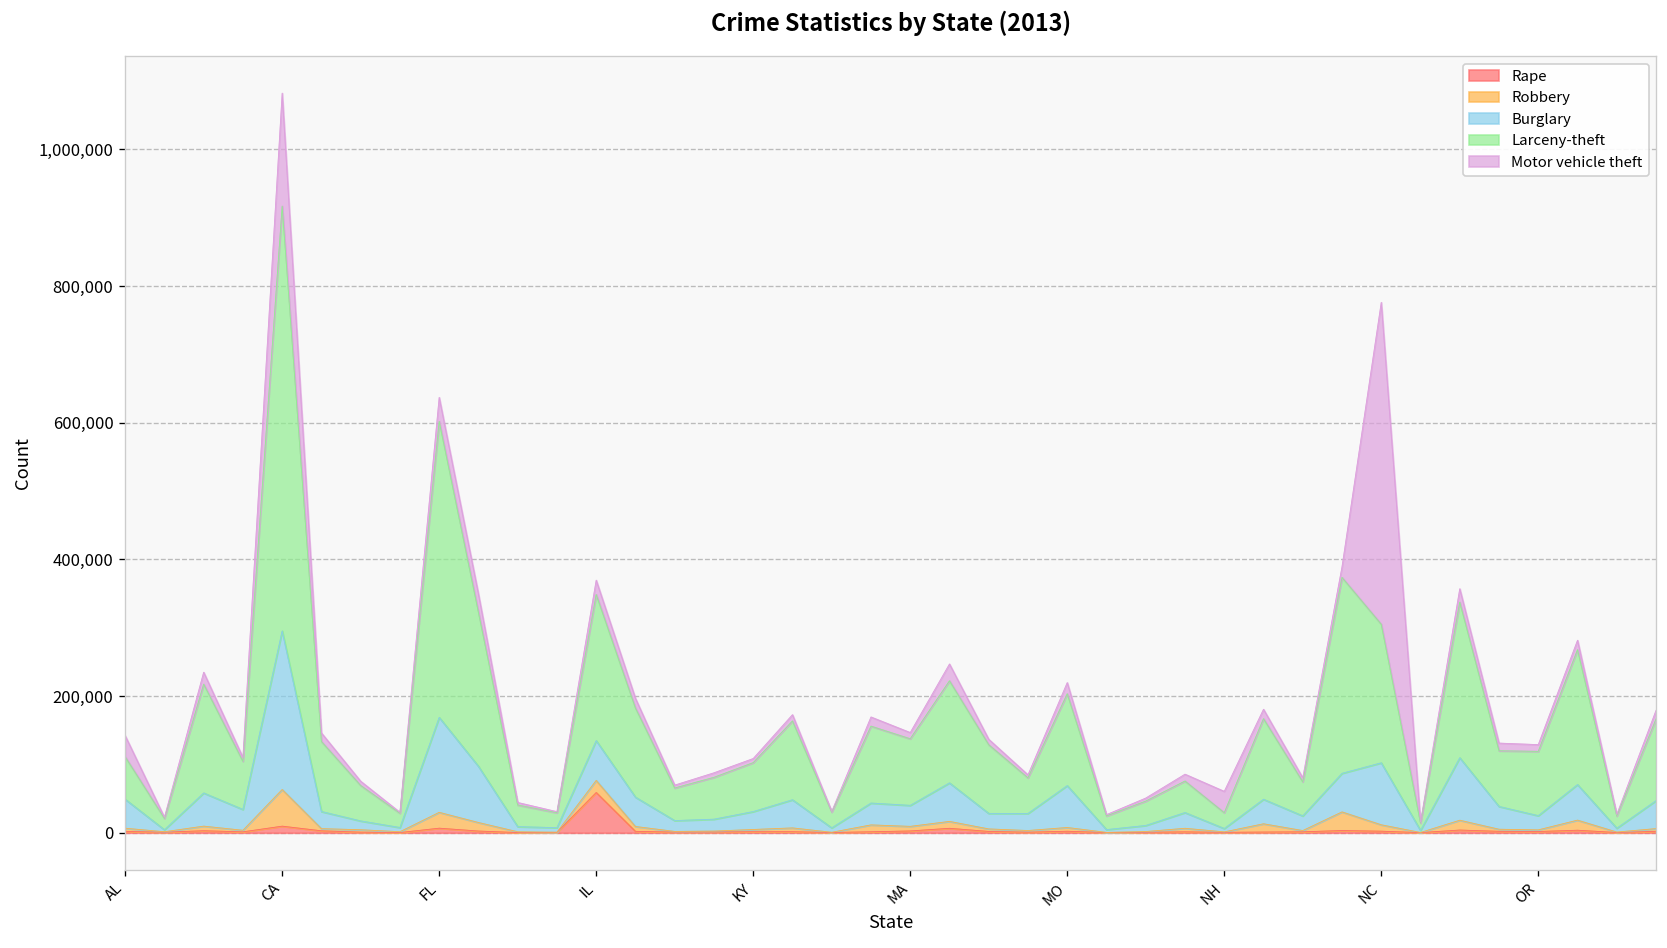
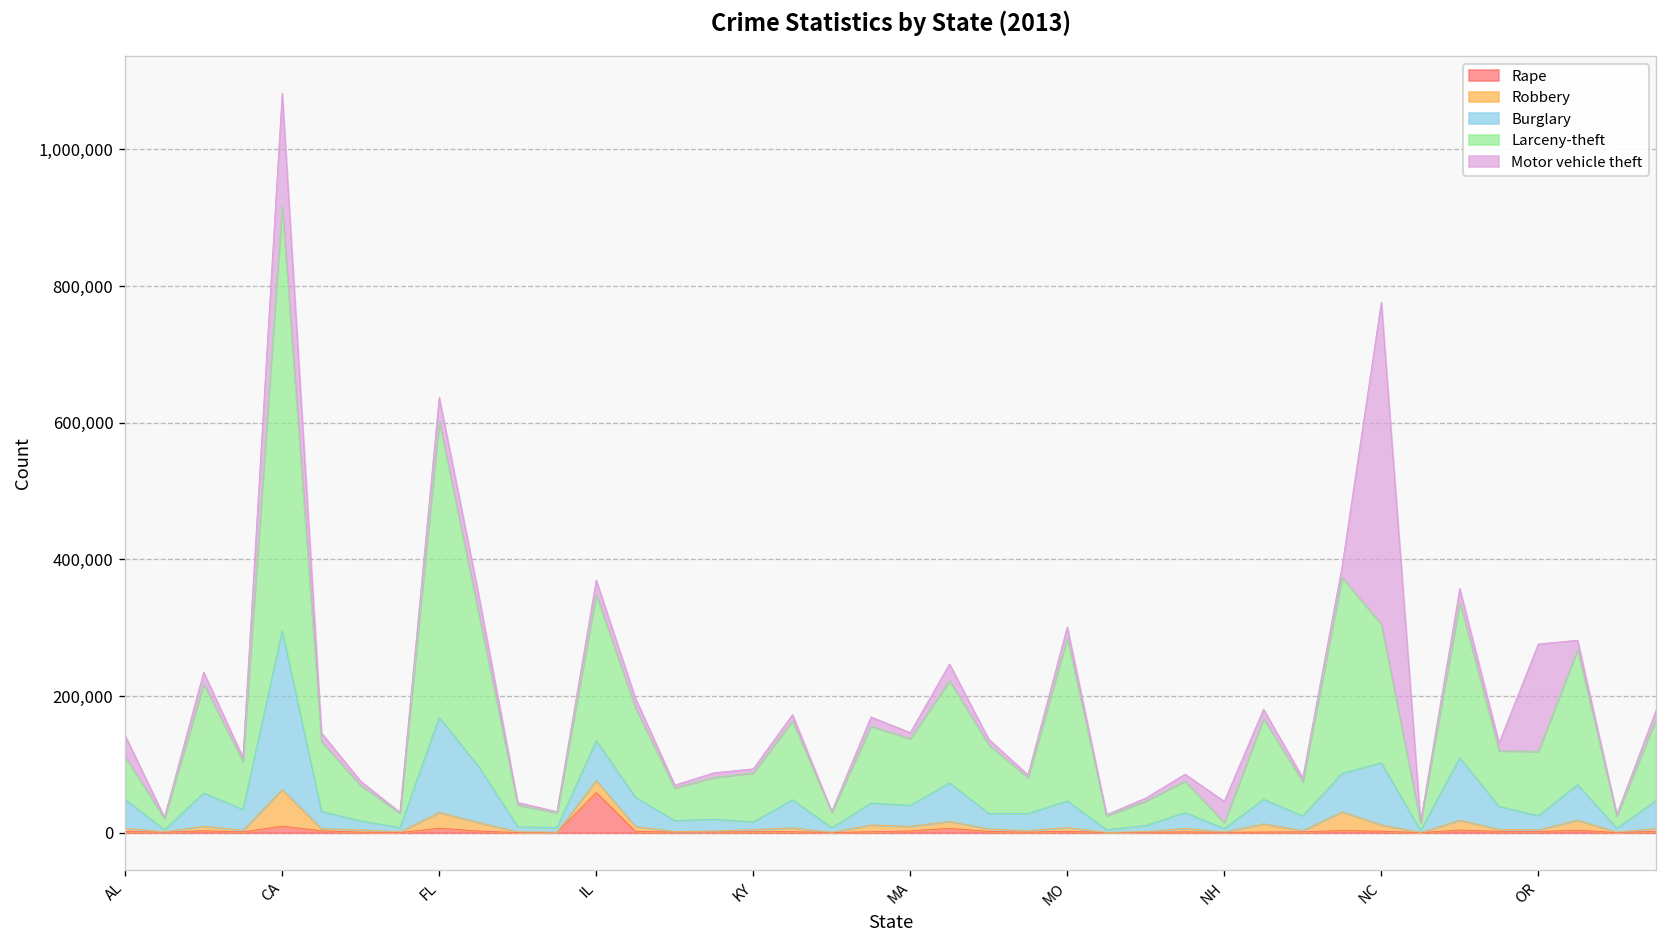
  {
    "Rape": {
      "AL": "0",
      "CA": "10,000",
      "FL": "10,000",
      "IL": "60,000",
      "MA": "0",
      "MO": "0",
      "NC": "0"
    },
    "Robbery": {
      "AL": "0",
      "CA": "50,000",
      "FL": "20,000",
      "IL": "20,000",
      "MA": "10,000",
      "MO": "10,000",
      "NC": "10,000"
    },
    "Burglary": {
      "AL": "40,000",
      "CA": "230,000",
      "FL": "140,000",
      "IL": "60,000",
-     "KY": "30,000",
+     "KY": "10,000",
      "MA": "30,000",
-     "MO": "60,000",
+     "MO": "40,000",
      "NH": "0",
      "NC": "90,000",
      "OR": "20,000"
    },
    "Larceny-theft": {
      "AL": "60,000",
      "CA": "620,000",
      "FL": "430,000",
      "IL": "210,000",
      "KY": "70,000",
      "MA": "100,000",
-     "MO": "130,000",
-     "NH": "20,000",
+     "MO": "240,000",
+     "NH": "10,000",
      "NC": "200,000",
      "OR": "90,000"
    },
    "Motor vehicle theft": {
      "AL": "30,000",
      "CA": "170,000",
      "FL": "30,000",
      "IL": "20,000",
      "KY": "10,000",
      "MA": "10,000",
      "MO": "20,000",
      "NH": "30,000",
      "NC": "470,000",
-     "OR": "10,000"
+     "OR": "160,000"
    }
  }
